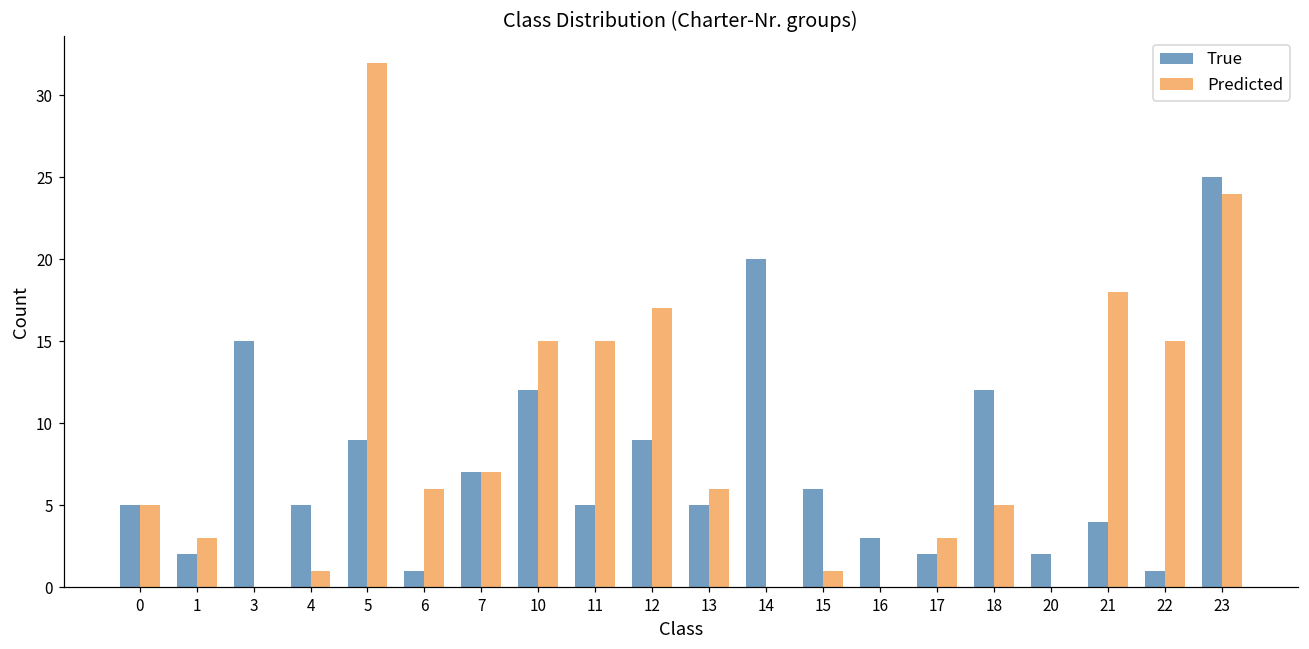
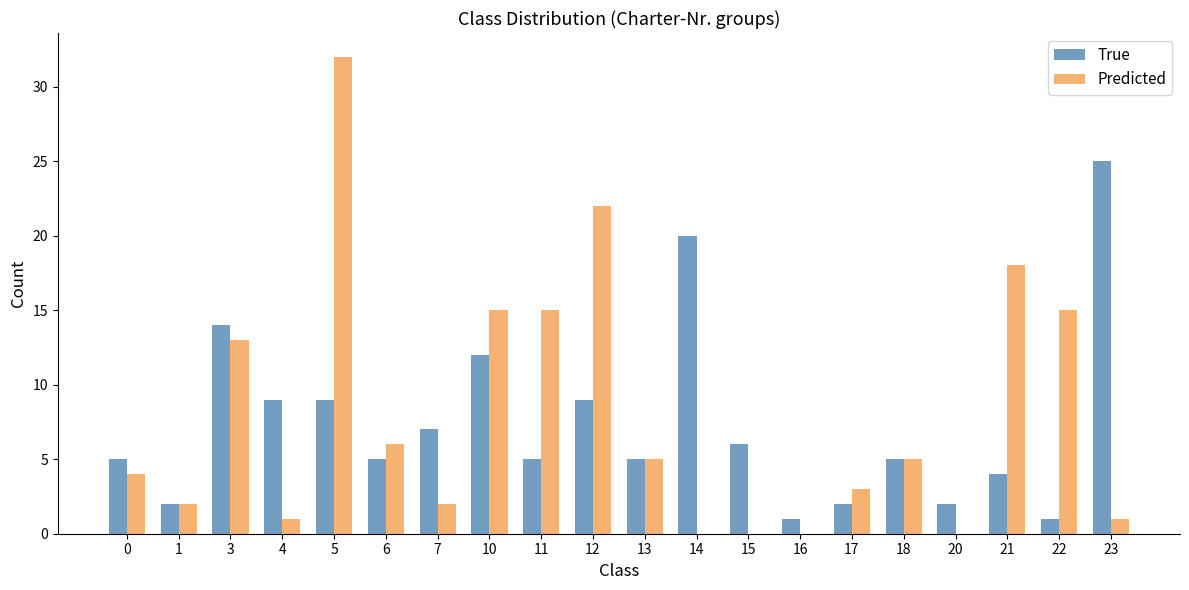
  {
    "True": {
      "0": 5,
      "1": 2,
-     "3": 15,
-     "4": 5,
+     "3": 14,
+     "4": 9,
      "5": 9,
-     "6": 1,
+     "6": 5,
      "7": 7,
      "10": 12,
      "11": 5,
      "12": 9,
      "13": 5,
      "14": 20,
      "15": 6,
-     "16": 3,
+     "16": 1,
      "17": 2,
-     "18": 12,
+     "18": 5,
      "20": 2,
      "21": 4,
      "22": 1,
      "23": 25
    },
    "Predicted": {
-     "0": 5,
-     "1": 3,
-     "3": 0,
+     "0": 4,
+     "1": 2,
+     "3": 13,
      "4": 1,
      "5": 32,
      "6": 6,
-     "7": 7,
+     "7": 2,
      "10": 15,
      "11": 15,
-     "12": 17,
-     "13": 6,
+     "12": 22,
+     "13": 5,
      "14": 0,
-     "15": 1,
+     "15": 0,
      "16": 0,
      "17": 3,
      "18": 5,
      "20": 0,
      "21": 18,
      "22": 15,
-     "23": 24
+     "23": 1
    }
  }
